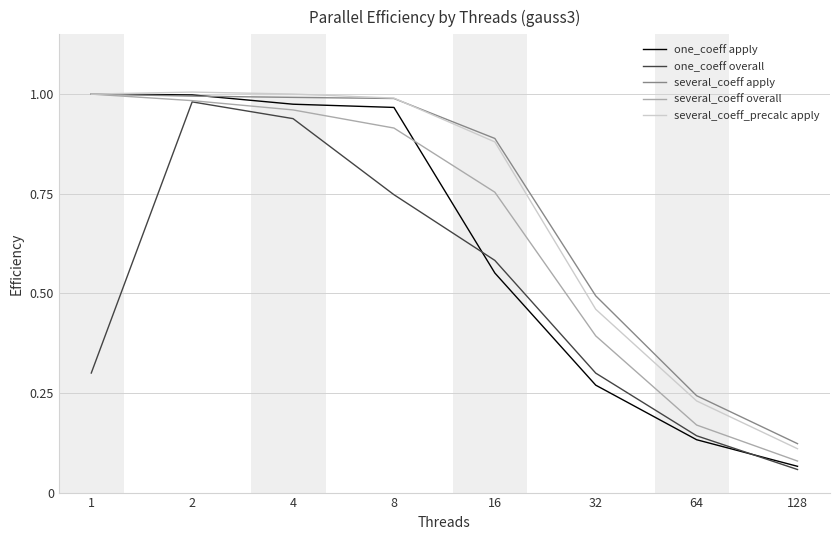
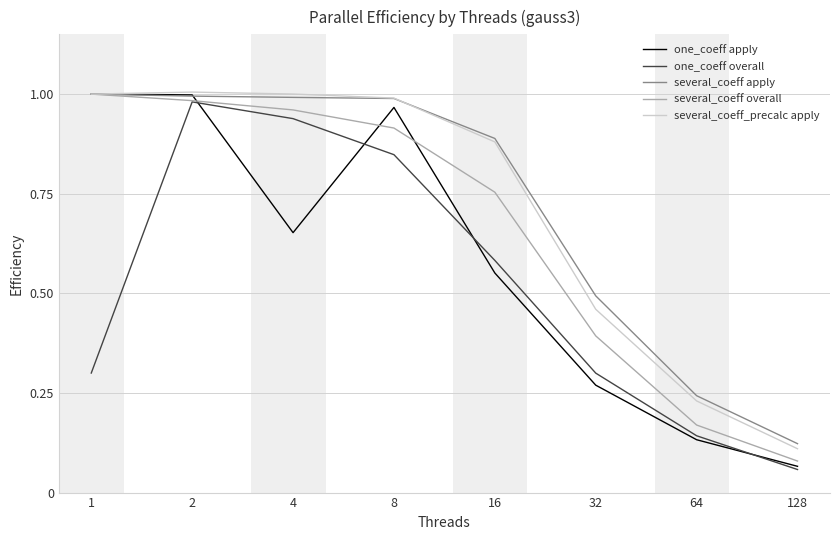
  {
    "one_coeff apply": {
-     "4": 0.97,
+     "4": 0.65,
      "8": 0.97,
      "16": 0.55,
      "32": 0.27,
      "64": 0.13,
      "128": 0.07
    },
    "one_coeff overall": {
      "1": 0.30,
      "4": 0.94,
-     "8": 0.75,
+     "8": 0.85,
      "16": 0.58,
      "32": 0.30,
      "64": 0.14,
      "128": 0.06
    }
  }
